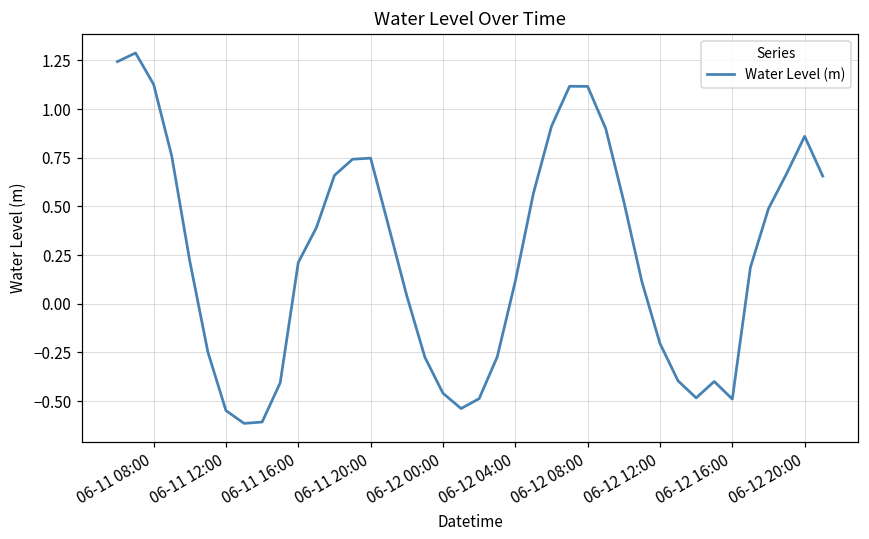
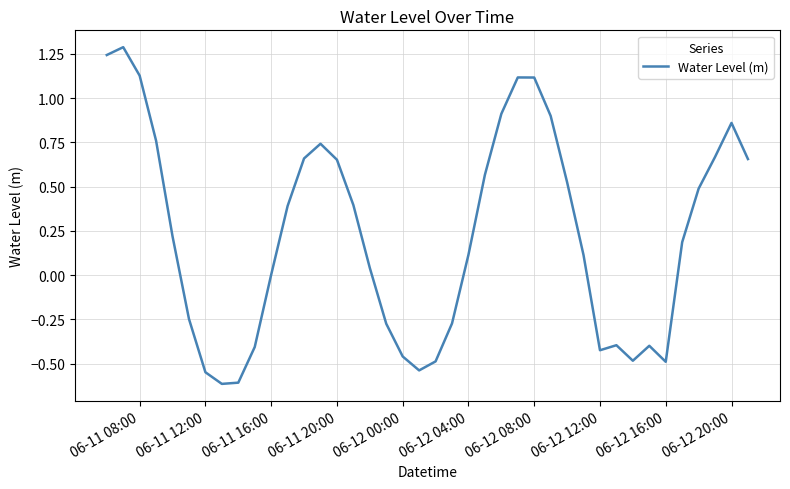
  {
    "06-11 08:00": 1.13,
    "06-11 12:00": -0.55,
-   "06-11 16:00": 0.21,
-   "06-11 20:00": 0.75,
+   "06-11 16:00": 0.00,
+   "06-11 20:00": 0.65,
    "06-12 00:00": -0.46,
    "06-12 04:00": 0.12,
    "06-12 08:00": 1.12,
-   "06-12 12:00": -0.20,
+   "06-12 12:00": -0.42,
    "06-12 16:00": -0.49,
    "06-12 20:00": 0.86
  }
